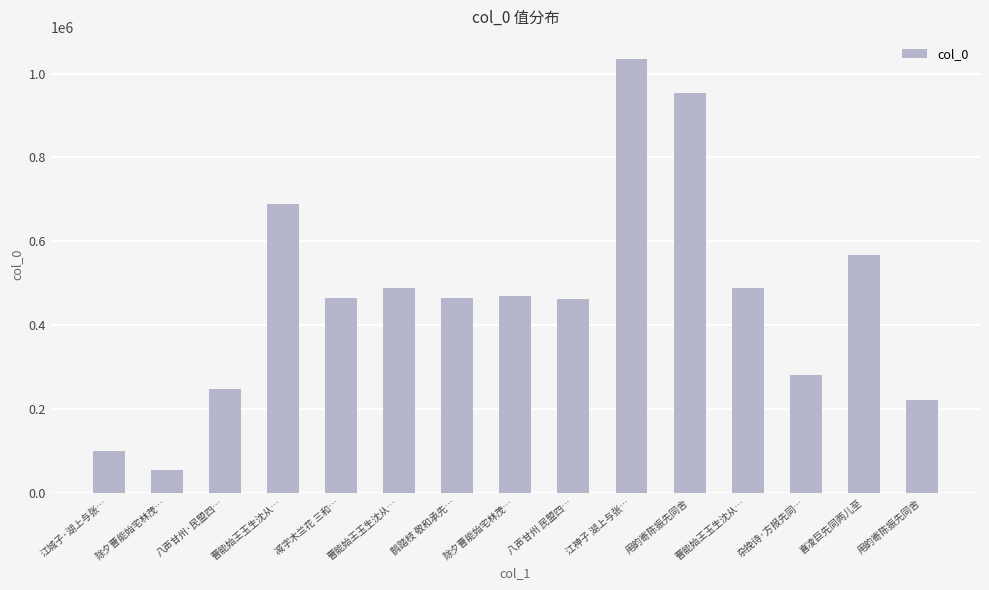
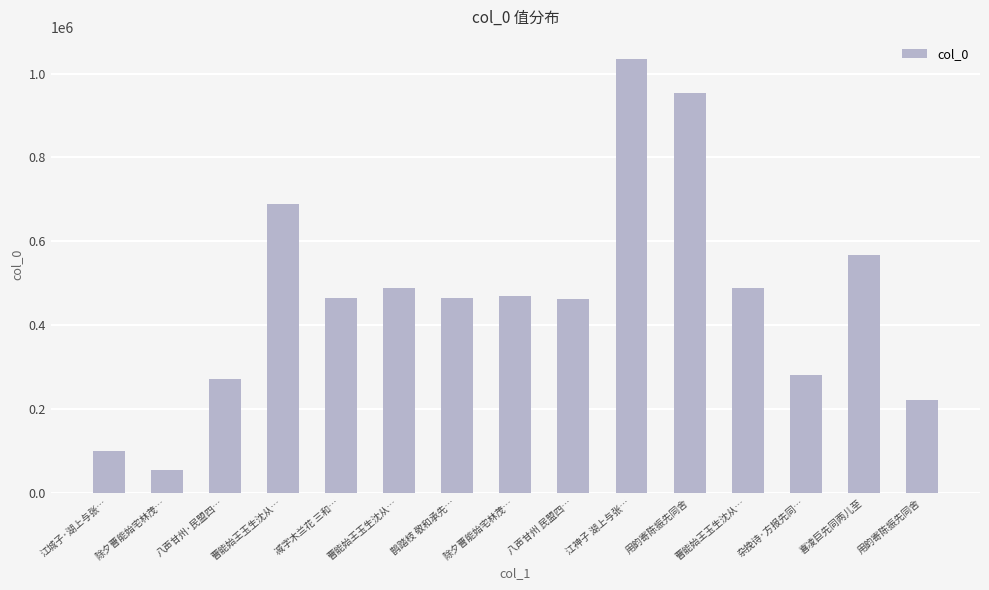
  {
    "江城子·湖上与张…": 100000,
-   "八声甘州·民盟四…": 250000,
+   "八声甘州·民盟四…": 270000,
    "减字木兰花 三和…": 460000,
    "鹊踏枝 敬和承先…": 460000,
    "八声甘州 民盟四…": 460000,
    "江神子 湖上与张…": 1040000,
    "杂挽诗·方报先同…": 280000,
    "喜凌巨先同两儿至": 570000
  }
